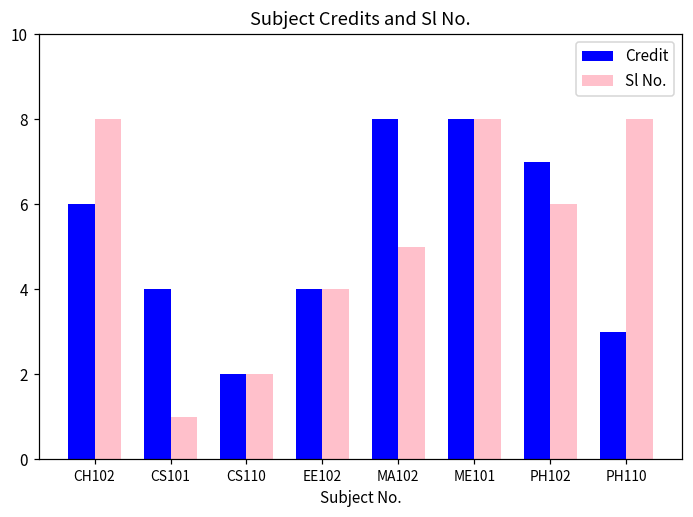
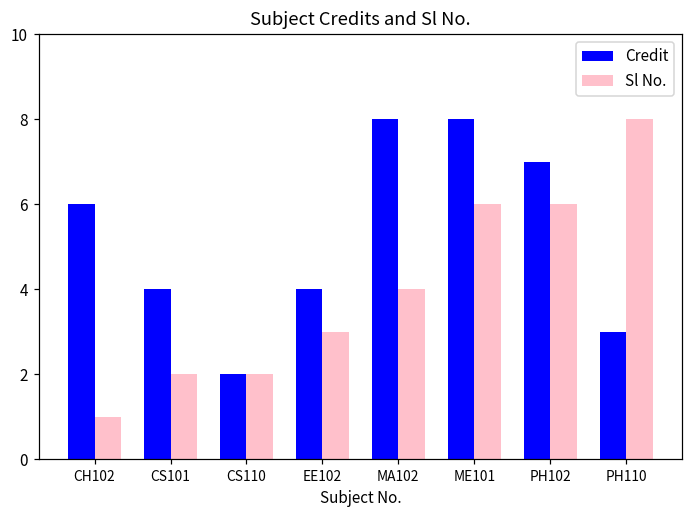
  {
    "Credit": {
      "CH102": 6,
      "CS101": 4,
      "CS110": 2,
      "EE102": 4,
      "MA102": 8,
      "ME101": 8,
      "PH102": 7,
      "PH110": 3
    },
    "Sl No.": {
-     "CH102": 8,
-     "CS101": 1,
+     "CH102": 1,
+     "CS101": 2,
      "CS110": 2,
-     "EE102": 4,
-     "MA102": 5,
-     "ME101": 8,
+     "EE102": 3,
+     "MA102": 4,
+     "ME101": 6,
      "PH102": 6,
      "PH110": 8
    }
  }
